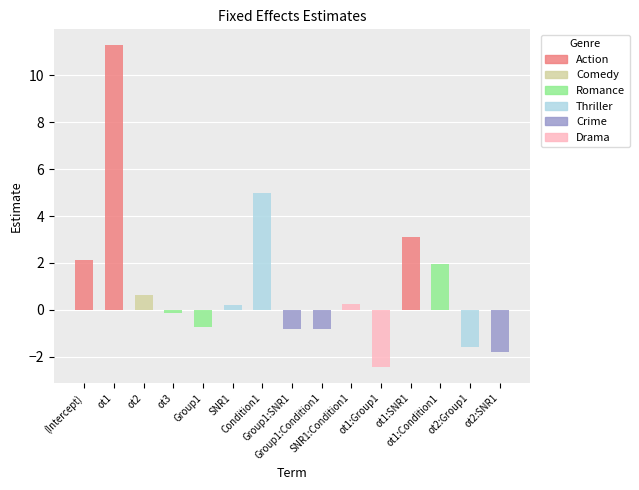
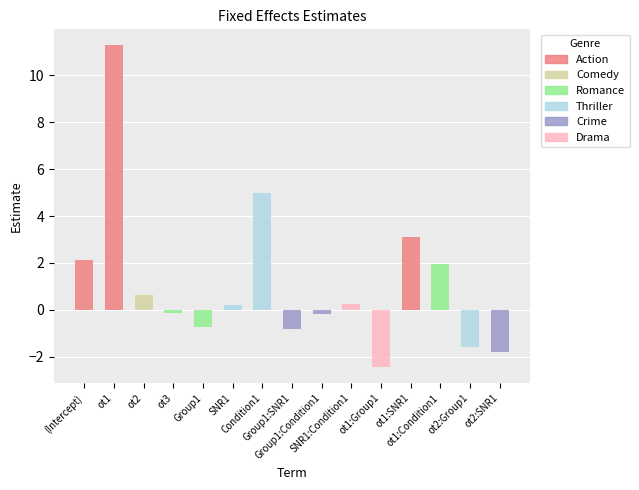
  {
    "(Intercept)": 2.1,
    "ot1": 11.3,
    "ot2": 0.6,
    "ot3": -0.1,
    "Group1": -0.7,
    "SNR1": 0.2,
    "Condition1": 5.0,
    "Group1:SNR1": -0.8,
-   "Group1:Condition1": -0.8,
+   "Group1:Condition1": -0.2,
    "SNR1:Condition1": 0.3,
    "ot1:Group1": -2.4,
    "ot1:SNR1": 3.1,
    "ot1:Condition1": 2.0,
    "ot2:Group1": -1.6,
    "ot2:SNR1": -1.8
  }
